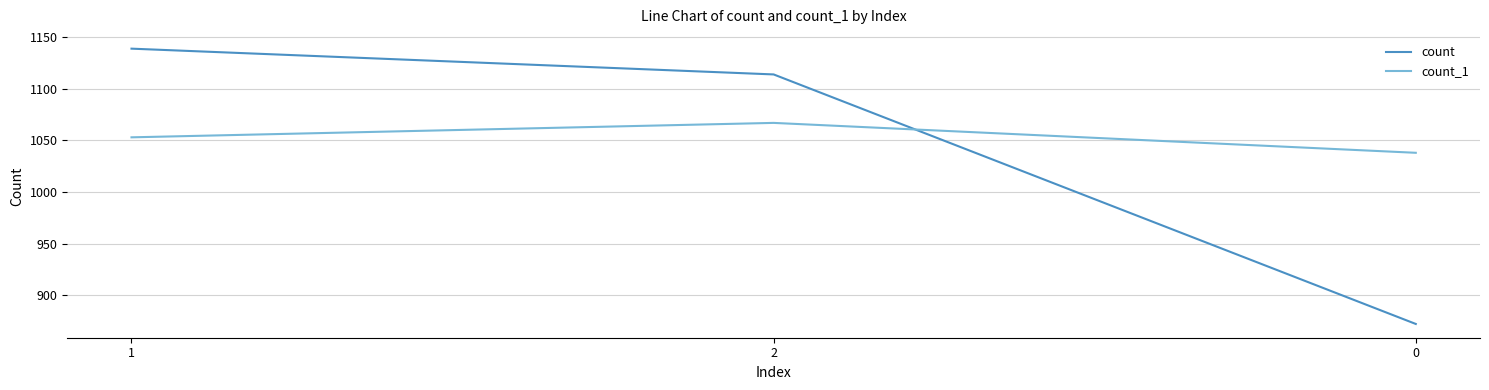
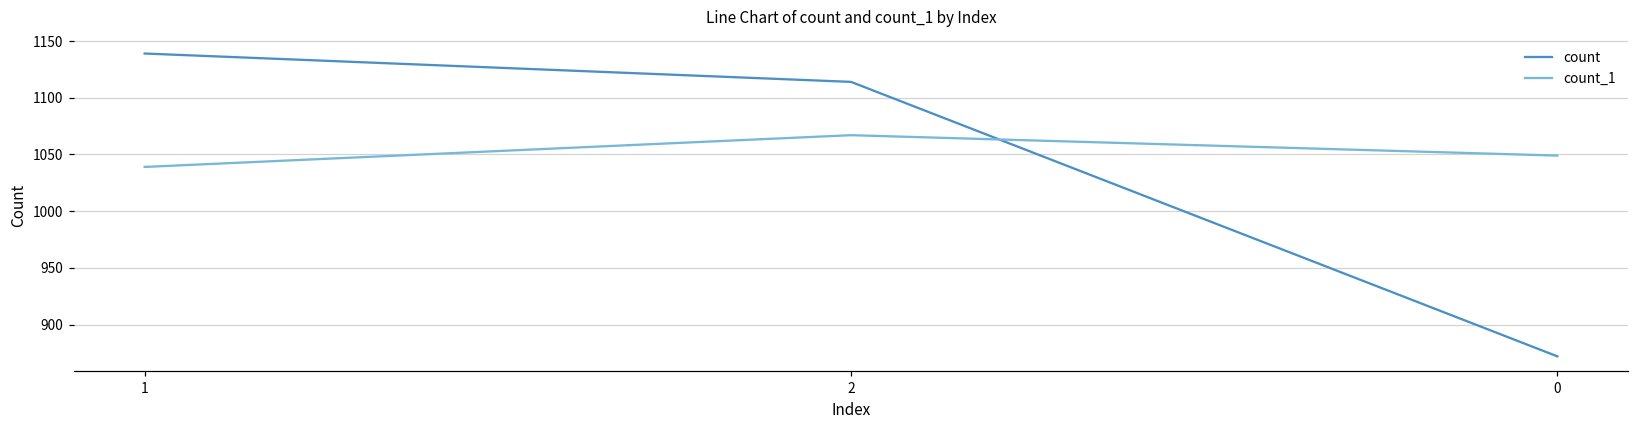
  {
    "count": {
      "1": 1139,
      "2": 1114,
      "0": 872
    },
    "count_1": {
-     "1": 1053,
+     "1": 1039,
      "2": 1067,
-     "0": 1038
+     "0": 1049
    }
  }
